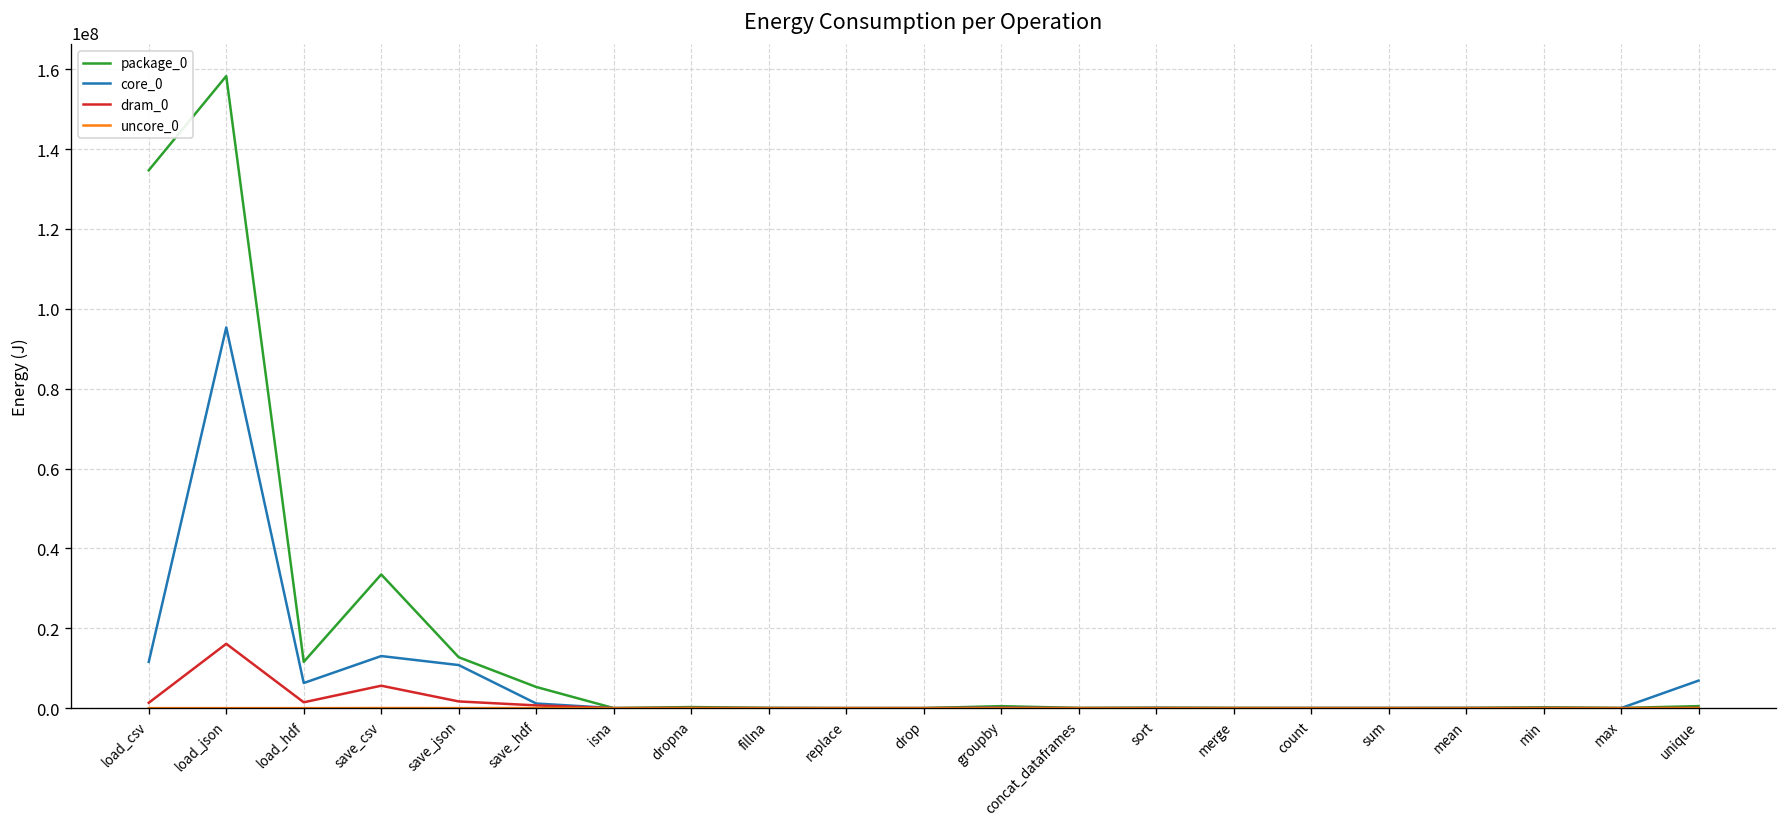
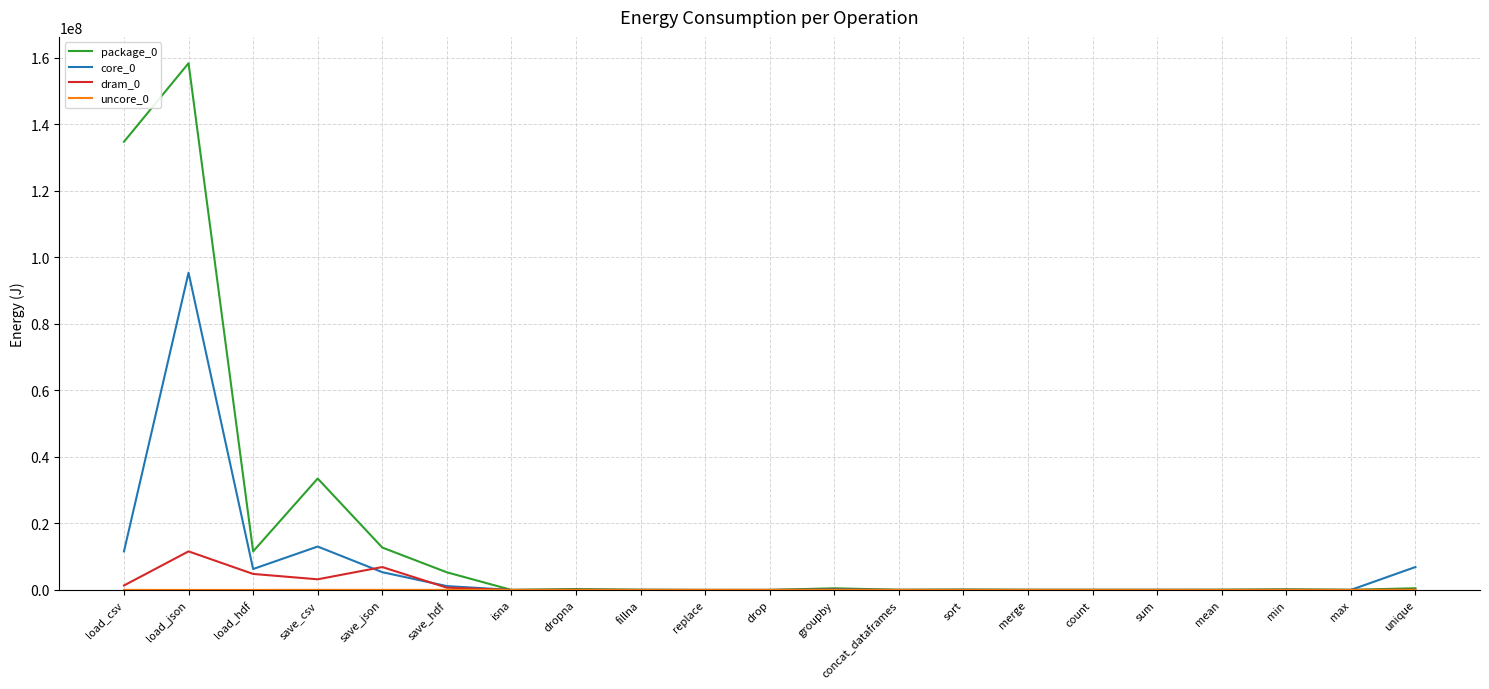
  {
    "package_0": {
      "load_csv": 135000000,
      "load_json": 158000000,
      "load_hdf": 12000000,
      "save_csv": 33000000,
      "save_json": 13000000,
      "save_hdf": 5000000
    },
    "core_0": {
      "load_csv": 12000000,
      "load_json": 95000000,
      "load_hdf": 6000000,
      "save_csv": 13000000,
-     "save_json": 11000000,
+     "save_json": 5000000,
      "unique": 7000000
    },
    "dram_0": {
      "load_csv": 1000000,
-     "load_json": 16000000,
-     "load_hdf": 1000000,
-     "save_csv": 6000000,
-     "save_json": 2000000
+     "load_json": 12000000,
+     "load_hdf": 5000000,
+     "save_csv": 3000000,
+     "save_json": 7000000
    },
    "uncore_0": {
      "load_csv": 0,
      "load_json": 0,
      "load_hdf": 0,
      "save_csv": 0,
      "save_json": 0
    }
  }
